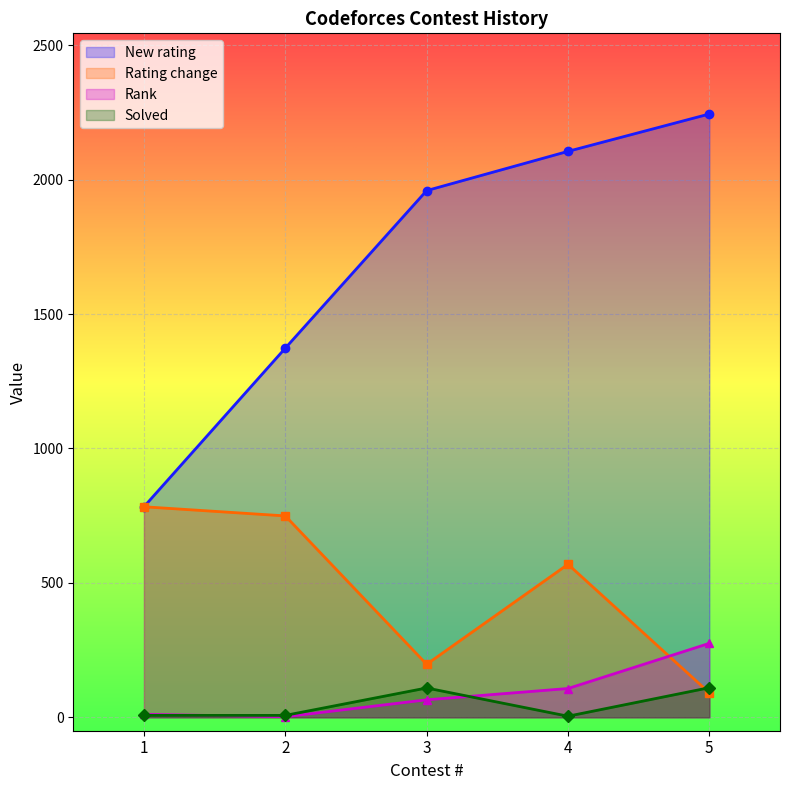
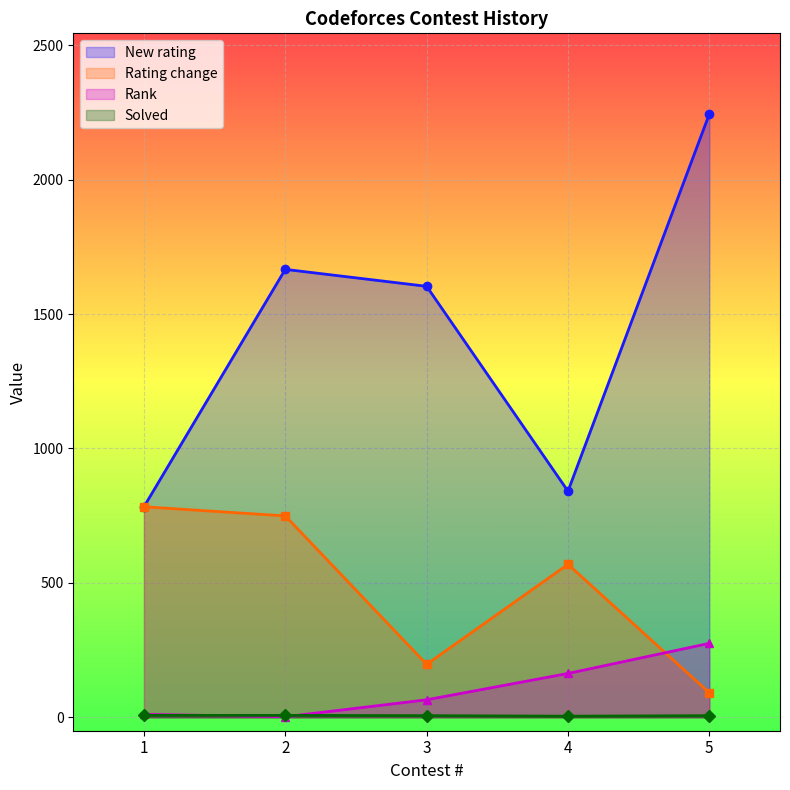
  {
    "New rating": {
-     "2": 1370,
-     "3": 1960,
-     "4": 2110,
+     "2": 1670,
+     "3": 1600,
+     "4": 840,
      "5": 2240
    },
    "Rating change": {
      "2": 750,
      "3": 200,
      "4": 570,
      "5": 90
    },
    "Rank": {
      "3": 70,
-     "4": 110,
+     "4": 160,
      "5": 280
    },
    "Solved": {
-     "3": 110,
+     "3": 10,
      "4": 0,
-     "5": 110
+     "5": 10
    }
  }
